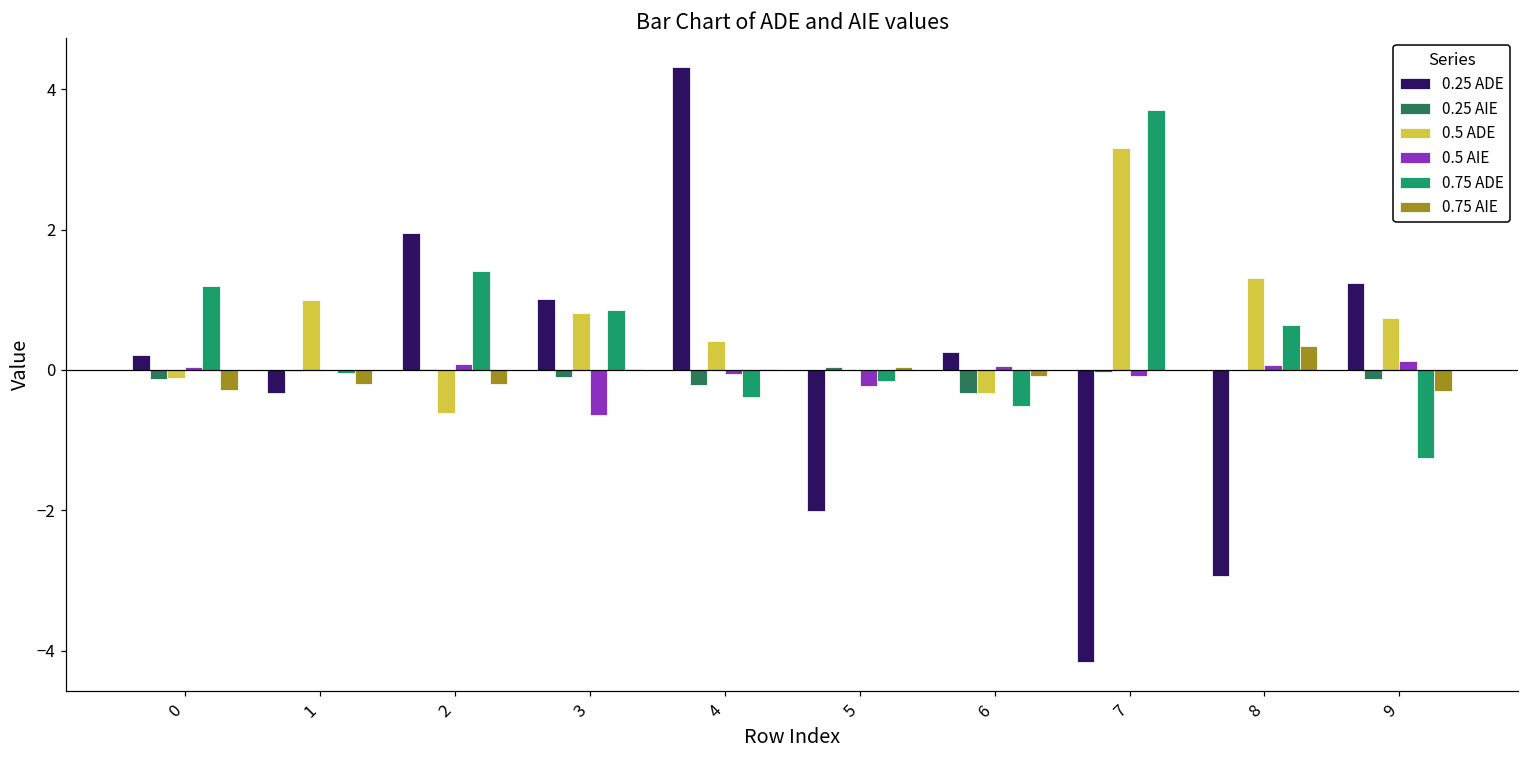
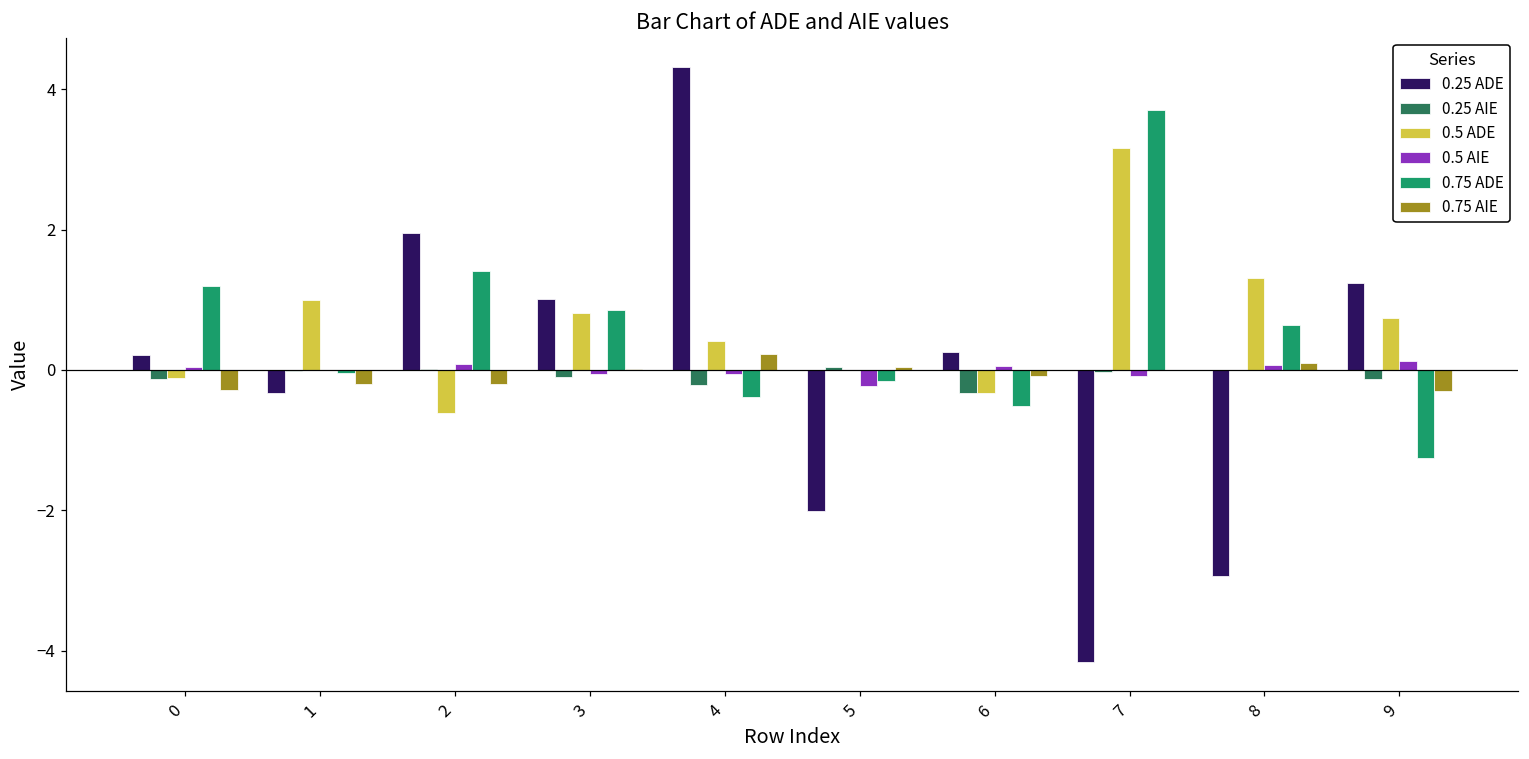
  {
    "0.25 ADE": {
      "0": 0.2,
      "1": -0.3,
      "2": 2.0,
      "3": 1.0,
      "4": 4.3,
      "5": -2.0,
      "6": 0.3,
      "7": -4.2,
      "8": -2.9,
      "9": 1.2
    },
    "0.5 ADE": {
      "0": -0.1,
      "1": 1.0,
      "2": -0.6,
      "3": 0.8,
      "4": 0.4,
      "6": -0.3,
      "7": 3.2,
      "8": 1.3,
      "9": 0.7
    },
    "0.5 AIE": {
      "0": 0.0,
      "2": 0.1,
-     "3": -0.6,
+     "3": -0.1,
      "4": -0.1,
      "5": -0.2,
      "6": 0.1,
      "7": -0.1,
      "8": 0.1,
      "9": 0.1
    },
    "0.75 AIE": {
      "0": -0.3,
      "1": -0.2,
      "2": -0.2,
-     "4": 0.0,
+     "4": 0.2,
      "5": 0.0,
      "6": -0.1,
-     "8": 0.3,
+     "8": 0.1,
      "9": -0.3
    }
  }
